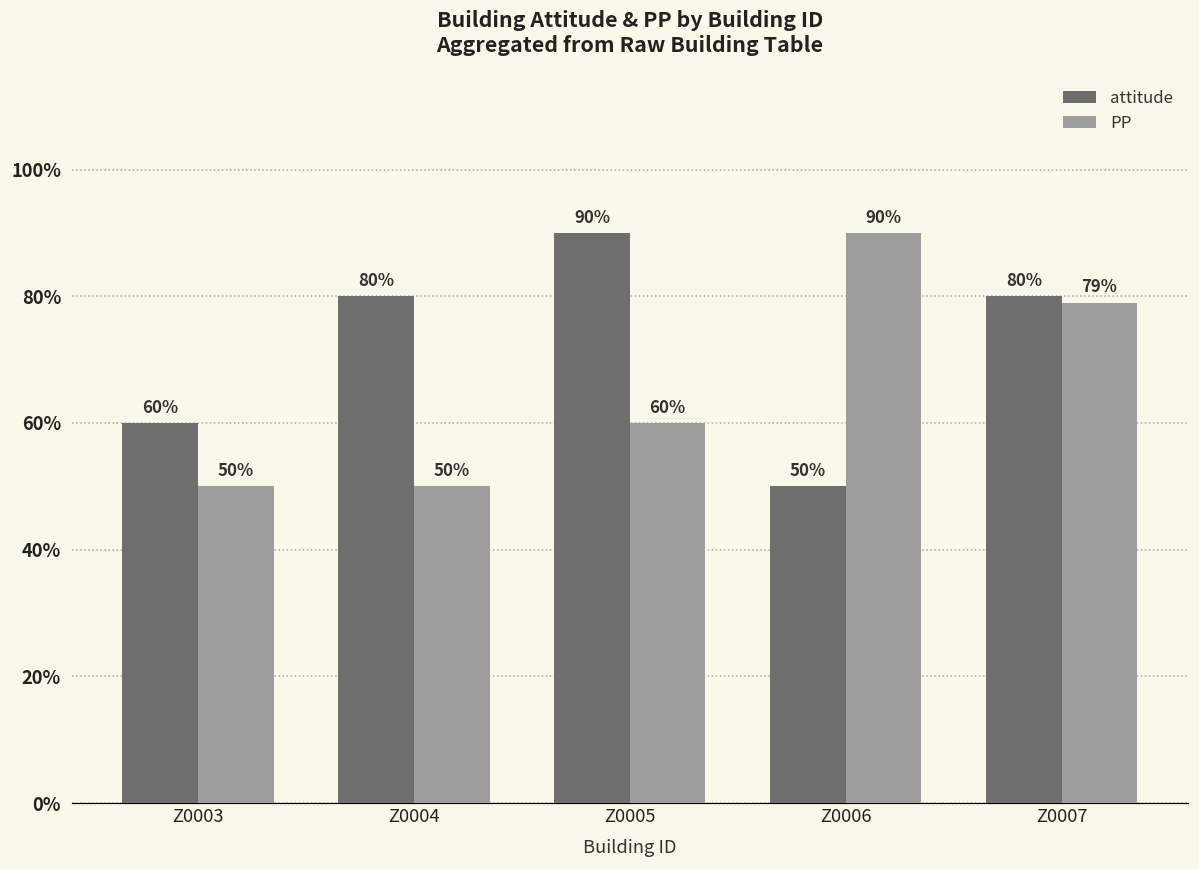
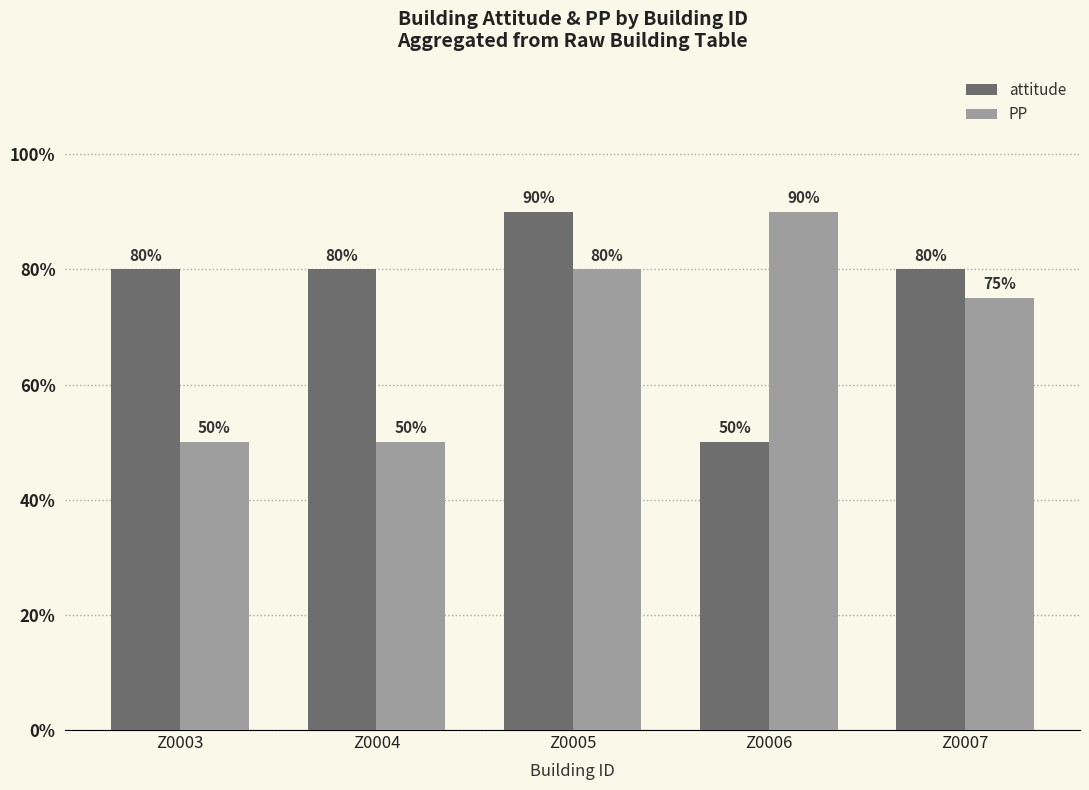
  {
    "attitude": {
-     "Z0003": "60%",
+     "Z0003": "80%",
      "Z0004": "80%",
      "Z0005": "90%",
      "Z0006": "50%",
      "Z0007": "80%"
    },
    "PP": {
      "Z0003": "50%",
      "Z0004": "50%",
-     "Z0005": "60%",
+     "Z0005": "80%",
      "Z0006": "90%",
-     "Z0007": "79%"
+     "Z0007": "75%"
    }
  }
